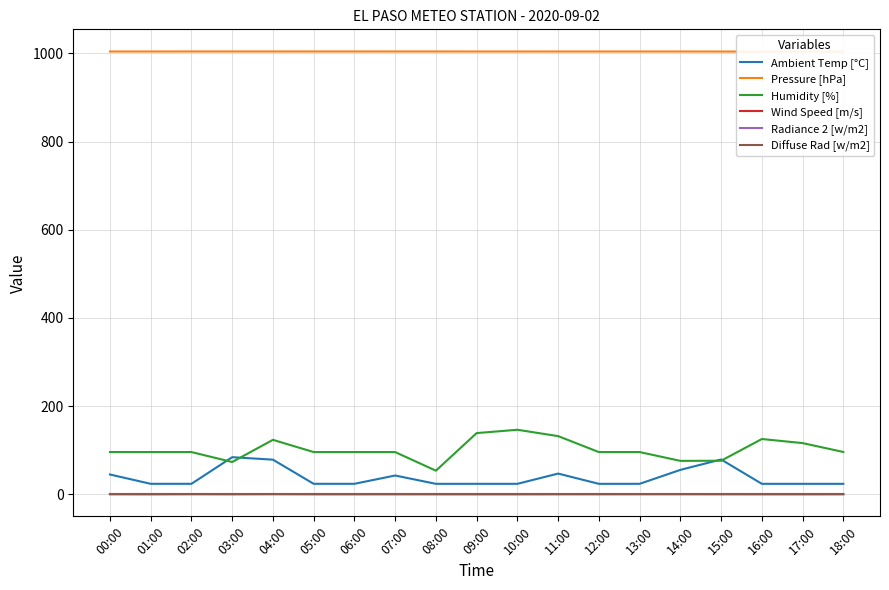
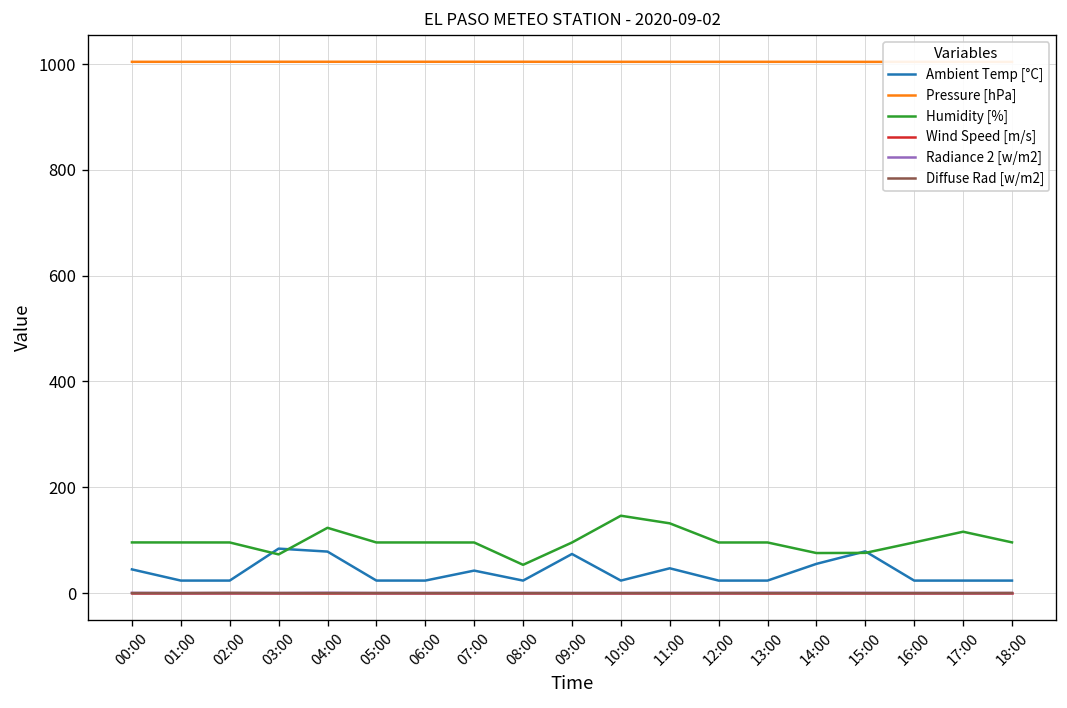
  {
    "Ambient Temp [°C]": {
      "00:00": 40,
      "01:00": 20,
      "02:00": 20,
      "03:00": 80,
      "04:00": 80,
      "05:00": 20,
      "06:00": 20,
      "07:00": 40,
      "08:00": 20,
-     "09:00": 20,
+     "09:00": 70,
      "10:00": 20,
      "11:00": 50,
      "12:00": 20,
      "13:00": 20,
      "14:00": 60,
      "16:00": 20,
      "17:00": 20,
      "18:00": 20
    },
    "Pressure [hPa]": {
      "00:00": 1000,
      "01:00": 1000,
      "02:00": 1000,
      "03:00": 1000,
      "04:00": 1000,
      "05:00": 1000,
      "06:00": 1000,
      "07:00": 1000,
      "08:00": 1000,
      "09:00": 1000,
      "10:00": 1000,
      "11:00": 1000,
      "12:00": 1000,
      "13:00": 1000,
      "14:00": 1000,
      "15:00": 1000
    },
    "Humidity [%]": {
      "00:00": 100,
      "01:00": 100,
      "02:00": 100,
      "03:00": 70,
      "04:00": 120,
      "05:00": 100,
      "06:00": 100,
      "07:00": 100,
      "08:00": 50,
-     "09:00": 140,
+     "09:00": 100,
      "10:00": 150,
      "11:00": 130,
      "12:00": 100,
      "13:00": 100,
      "14:00": 80,
-     "16:00": 130,
+     "16:00": 100,
      "17:00": 120,
      "18:00": 100
    },
    "Diffuse Rad [w/m2]": {
      "00:00": 0,
      "01:00": 0,
      "02:00": 0,
      "03:00": 0,
      "04:00": 0,
      "05:00": 0,
      "06:00": 0,
      "07:00": 0,
      "08:00": 0,
      "09:00": 0,
      "10:00": 0,
      "11:00": 0,
      "12:00": 0,
      "13:00": 0,
      "14:00": 0,
      "15:00": 0,
      "16:00": 0,
      "17:00": 0,
      "18:00": 0
    }
  }
